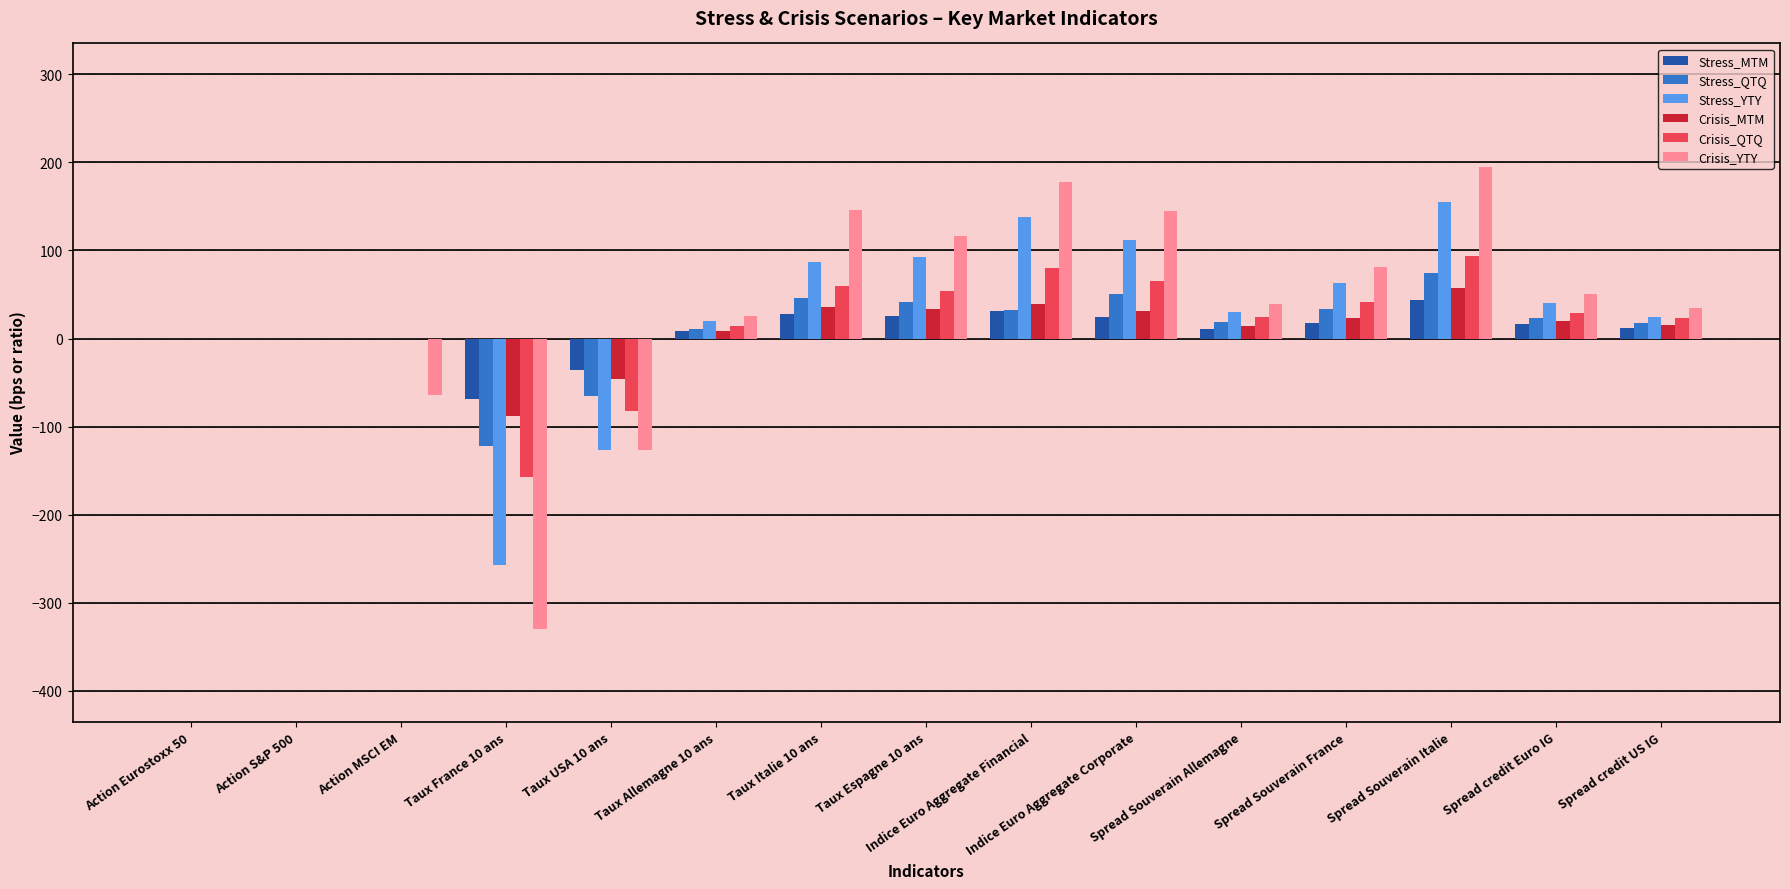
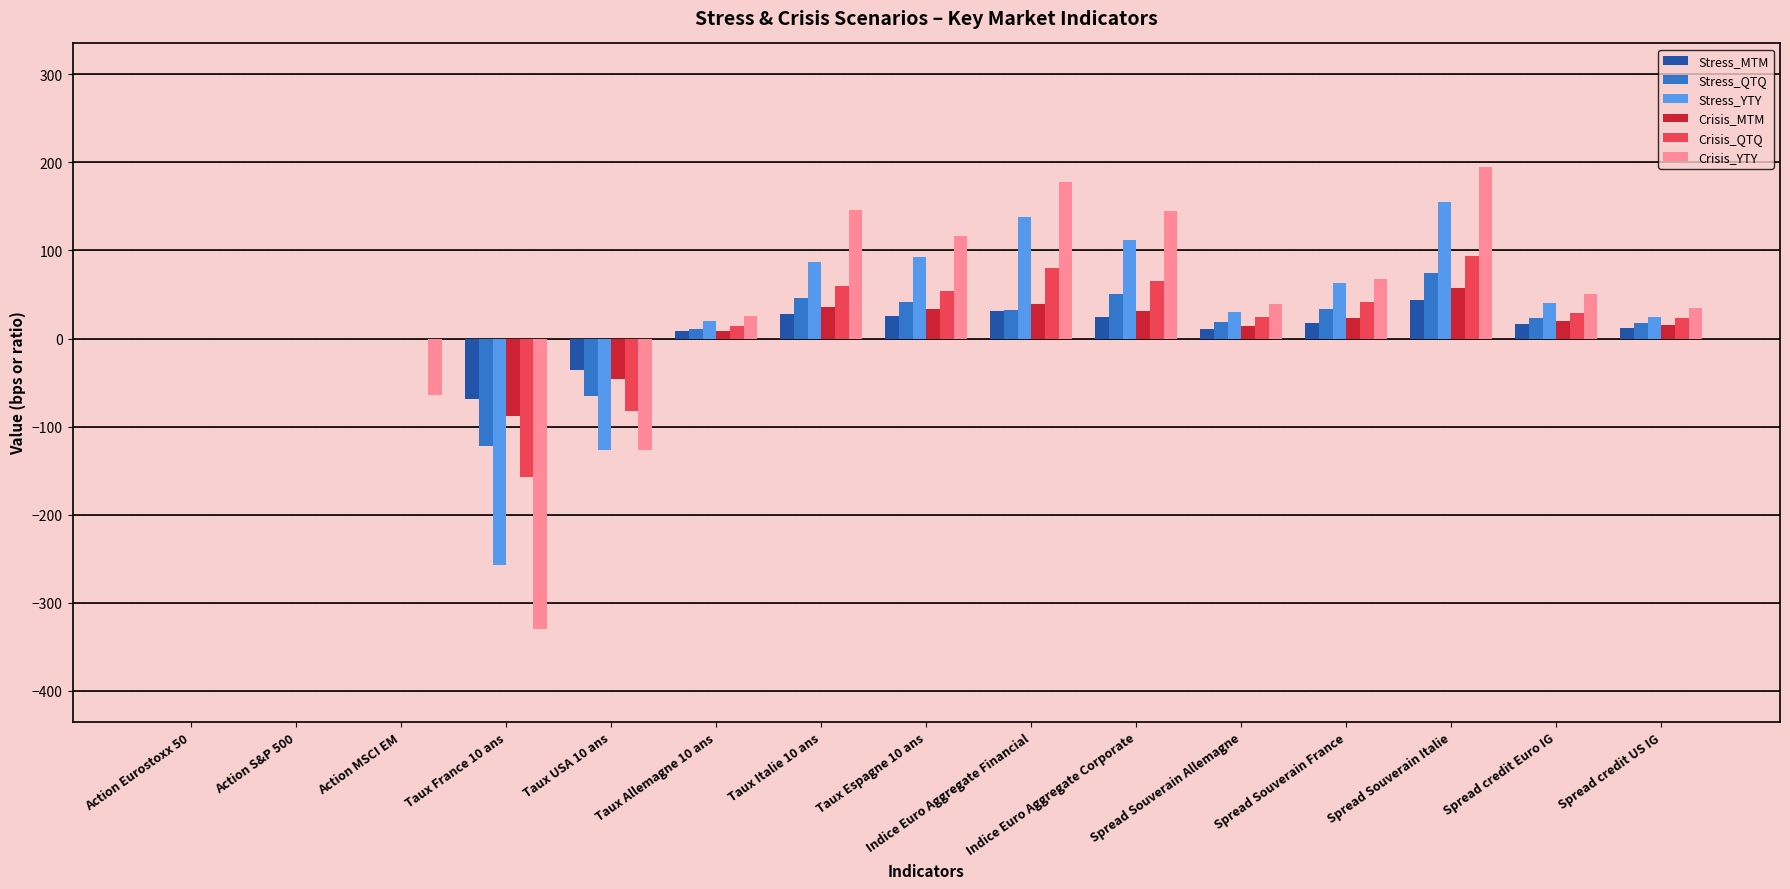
  {
    "Crisis_YTY": {
      "Action MSCI EM": -60,
      "Taux France 10 ans": -330,
      "Taux USA 10 ans": -130,
      "Taux Allemagne 10 ans": 30,
      "Taux Italie 10 ans": 150,
      "Taux Espagne 10 ans": 120,
      "Indice Euro Aggregate Financial": 180,
      "Indice Euro Aggregate Corporate": 150,
      "Spread Souverain Allemagne": 40,
-     "Spread Souverain France": 80,
+     "Spread Souverain France": 70,
      "Spread Souverain Italie": 200,
      "Spread credit Euro IG": 50,
      "Spread credit US IG": 40
    }
  }
